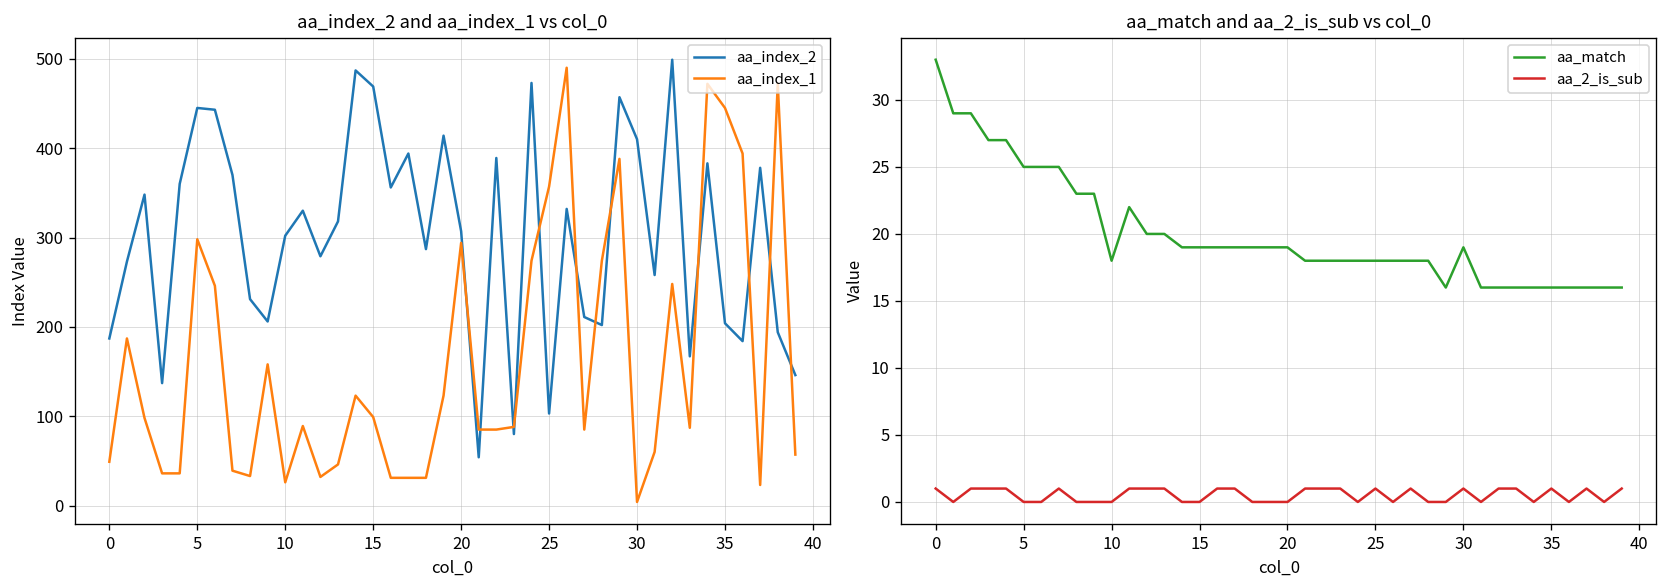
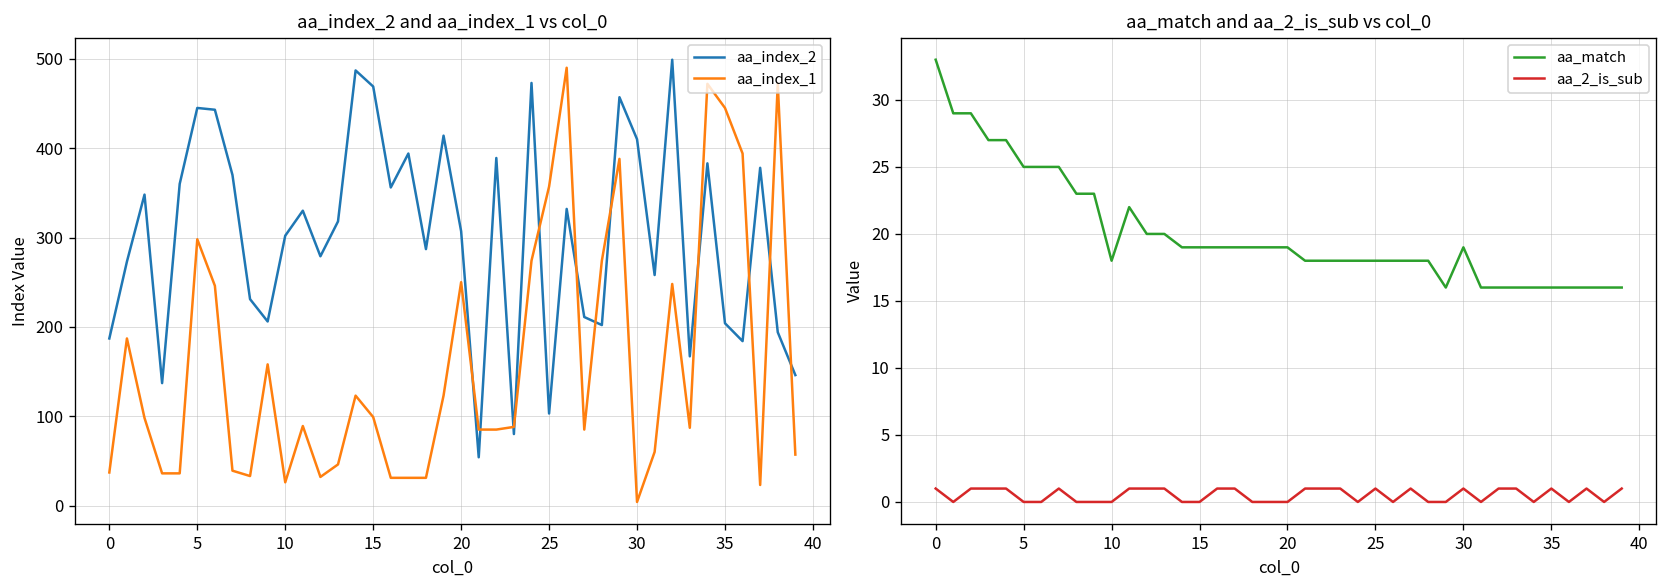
  {
    "aa_index_2 and aa_index_1 vs col_0": {
      "aa_index_2": {
        "0": 190,
        "5": 450,
        "10": 300,
        "15": 470,
        "20": 310,
        "25": 100,
        "30": 410,
        "35": 200
      },
      "aa_index_1": {
-       "0": 50,
+       "0": 40,
        "5": 300,
        "10": 30,
        "15": 100,
-       "20": 290,
+       "20": 250,
        "25": 360,
        "30": 0,
        "35": 450
      }
    },
    "aa_match and aa_2_is_sub vs col_0": {
      "aa_match": {
        "0": 33.0,
        "5": 25.0,
        "10": 18.0,
        "15": 19.0,
        "20": 19.0,
        "25": 18.0,
        "30": 19.0,
        "35": 16.0
      },
      "aa_2_is_sub": {
        "0": 1.0,
        "5": 0.0,
        "10": 0.0,
        "15": 0.0,
        "20": 0.0,
        "25": 1.0,
        "30": 1.0,
        "35": 1.0
      }
    }
  }
